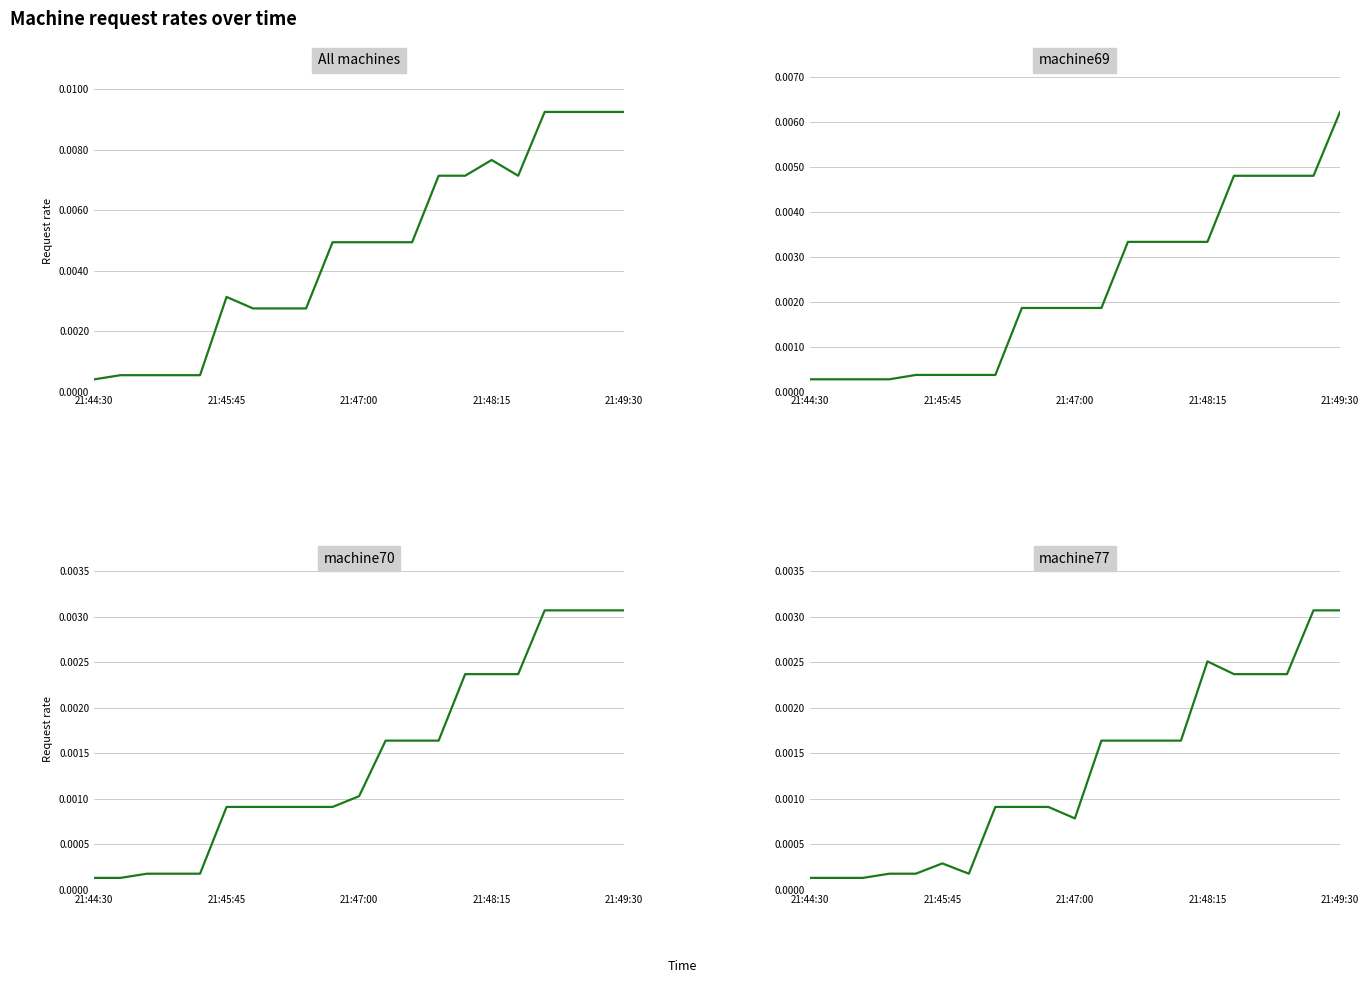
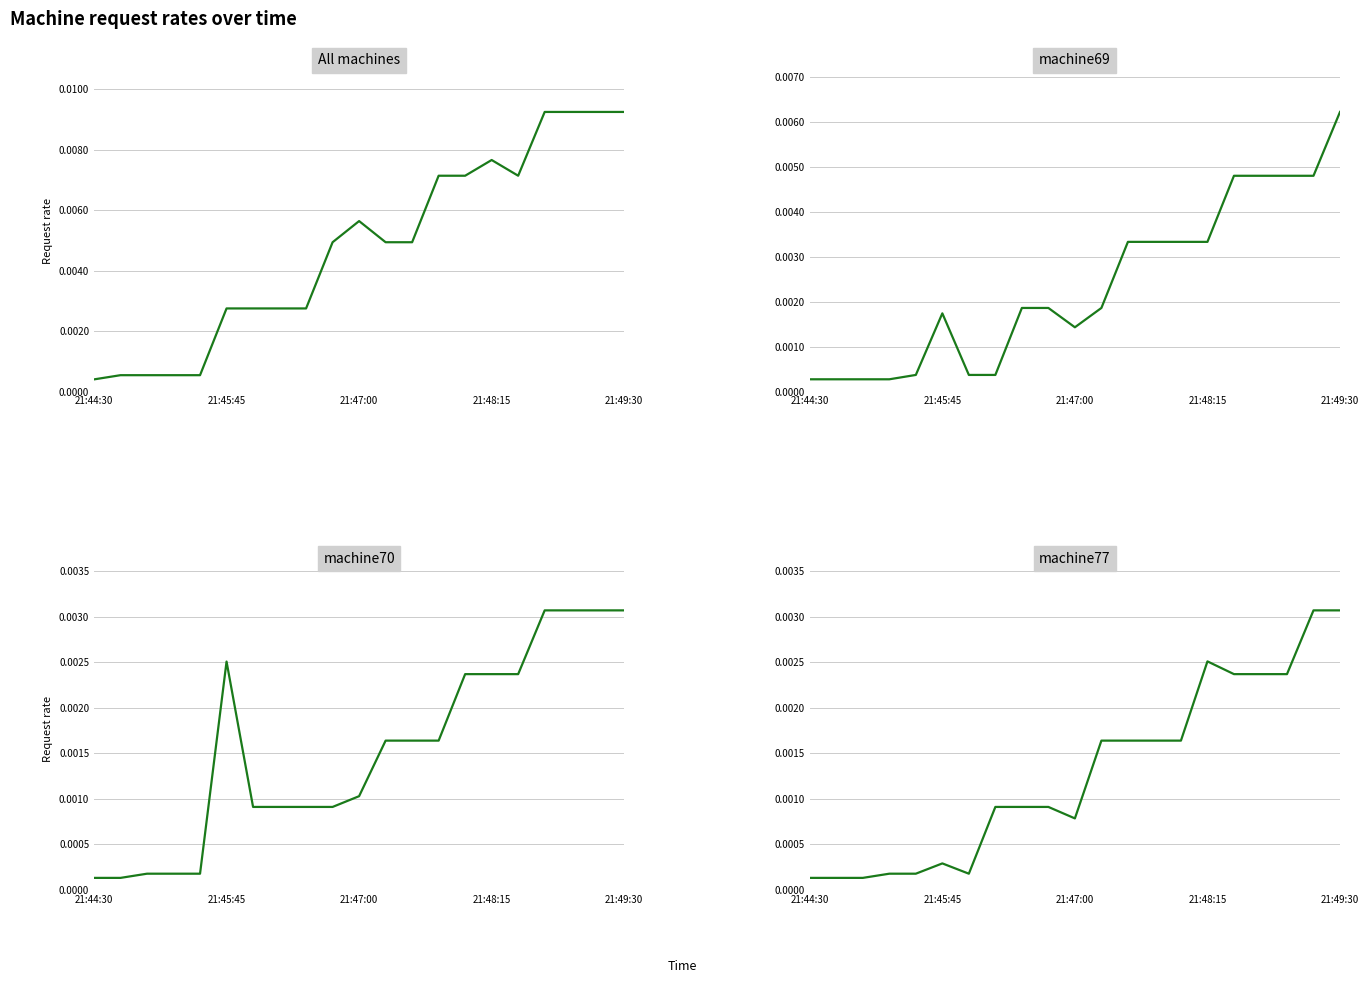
  {
    "All machines": {
      "21:44:30": 0.0004,
-     "21:45:45": 0.0031,
-     "21:47:00": 0.0049,
+     "21:45:45": 0.0028,
+     "21:47:00": 0.0056,
      "21:48:15": 0.0077,
      "21:49:30": 0.0093
    },
    "machine69": {
      "21:44:30": 0.0003,
-     "21:45:45": 0.0004,
-     "21:47:00": 0.0019,
+     "21:45:45": 0.0017,
+     "21:47:00": 0.0014,
      "21:48:15": 0.0033,
      "21:49:30": 0.0062
    },
    "machine70": {
      "21:44:30": 0.0001,
-     "21:45:45": 0.0009,
+     "21:45:45": 0.0025,
      "21:47:00": 0.0010,
      "21:48:15": 0.0024,
      "21:49:30": 0.0031
    },
    "machine77": {
      "21:44:30": 0.0001,
      "21:45:45": 0.0003,
      "21:47:00": 0.0008,
      "21:48:15": 0.0025,
      "21:49:30": 0.0031
    }
  }
